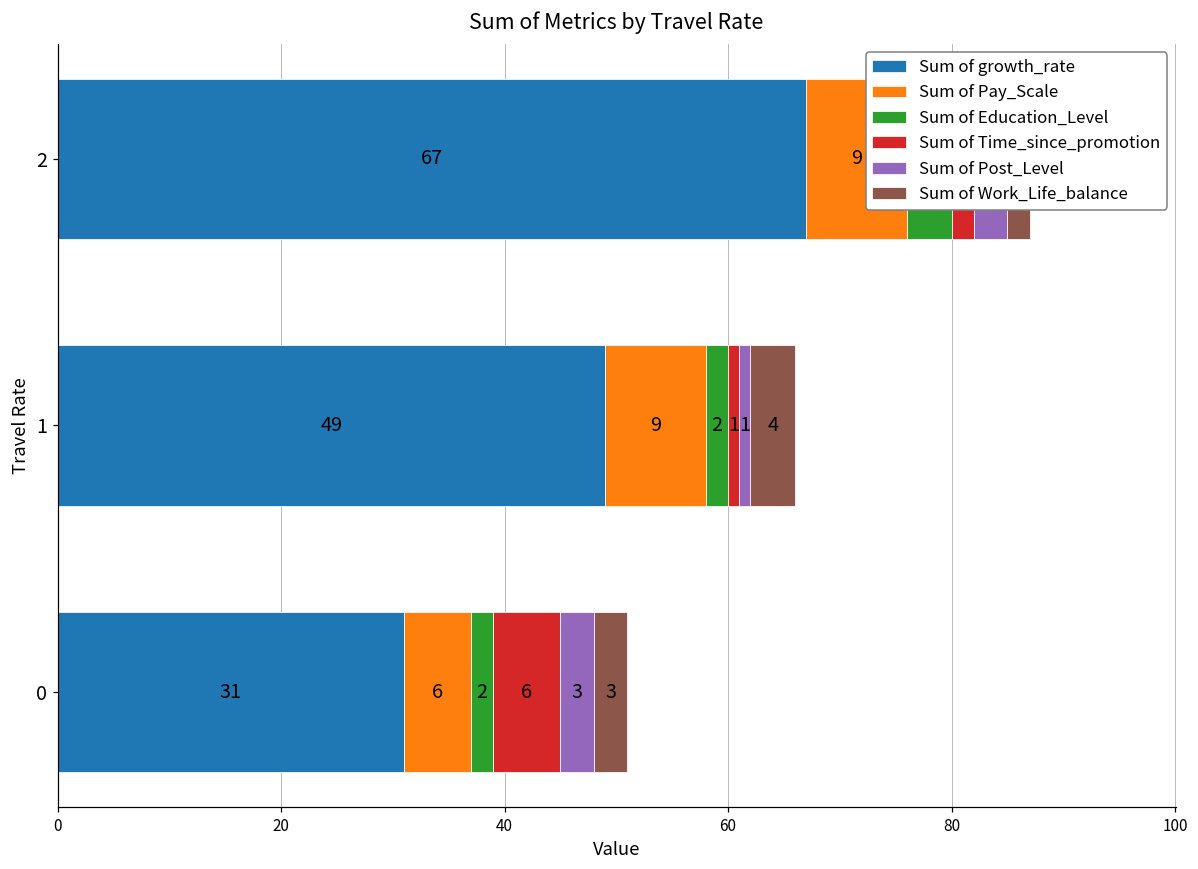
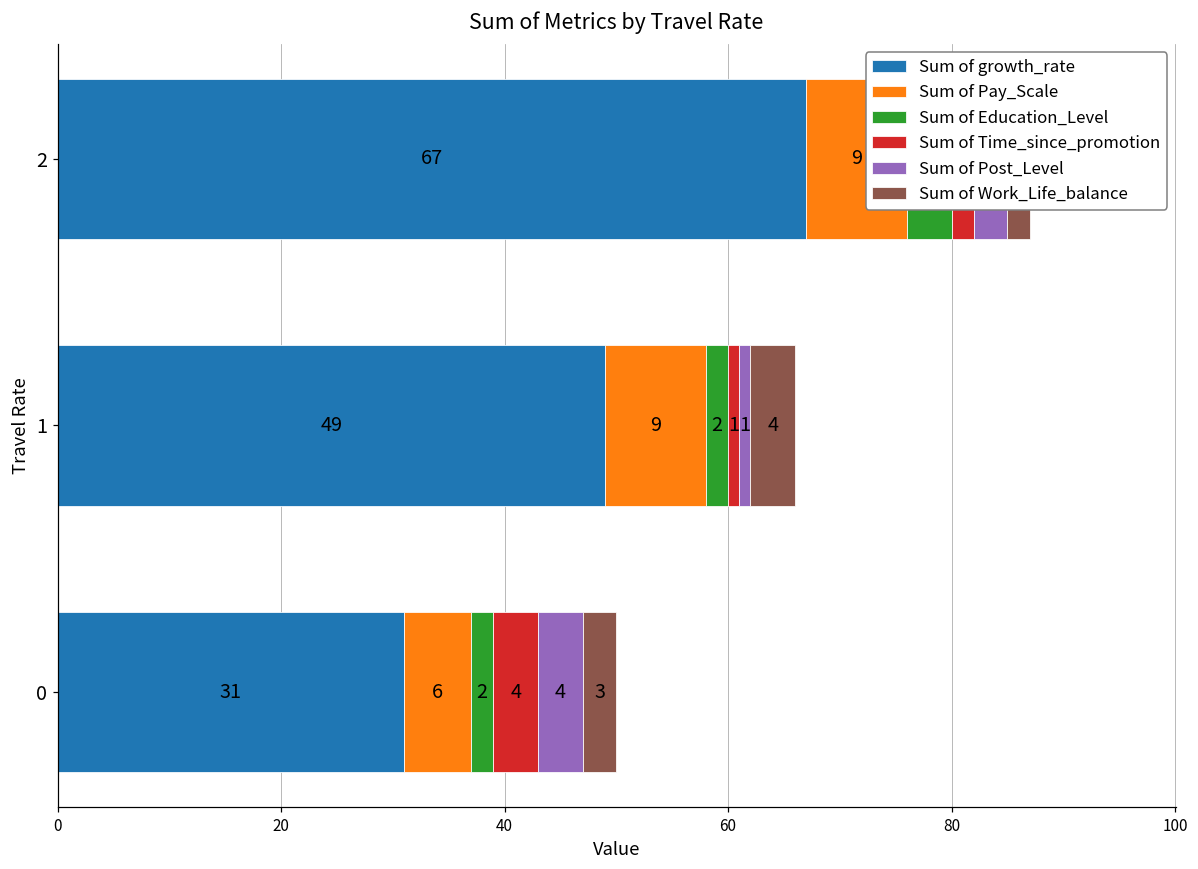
  {
    "Sum of growth_rate": {
      "2": 67,
      "1": 49,
      "0": 31
    },
    "Sum of Pay_Scale": {
      "1": 9,
      "0": 6
    },
    "Sum of Education_Level": {
      "1": 2,
      "0": 2
    },
    "Sum of Time_since_promotion": {
      "1": 1,
-     "0": 6
+     "0": 4
    },
    "Sum of Post_Level": {
      "1": 1,
-     "0": 3
+     "0": 4
    },
    "Sum of Work_Life_balance": {
      "1": 4,
      "0": 3
    }
  }
